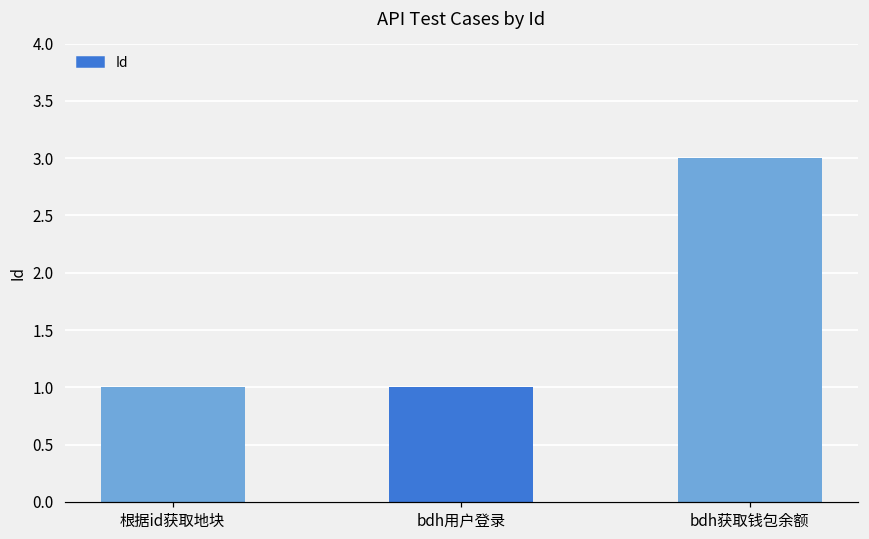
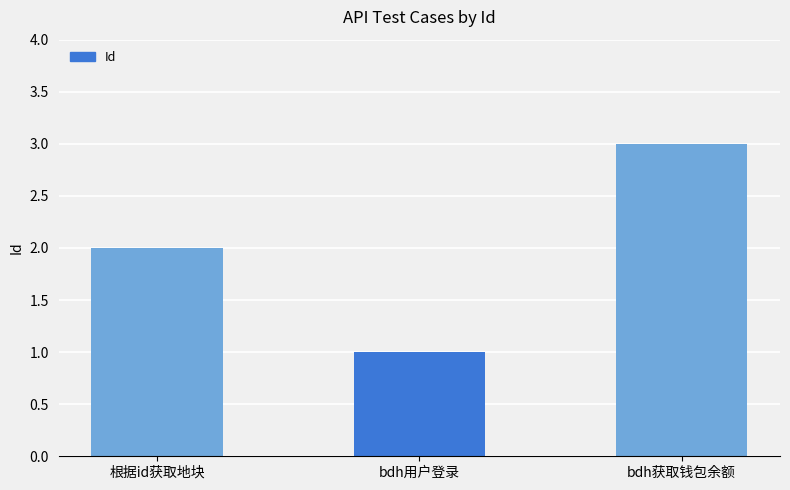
  {
-   "根据id获取地块": 1,
+   "根据id获取地块": 2,
    "bdh用户登录": 1,
    "bdh获取钱包余额": 3
  }
